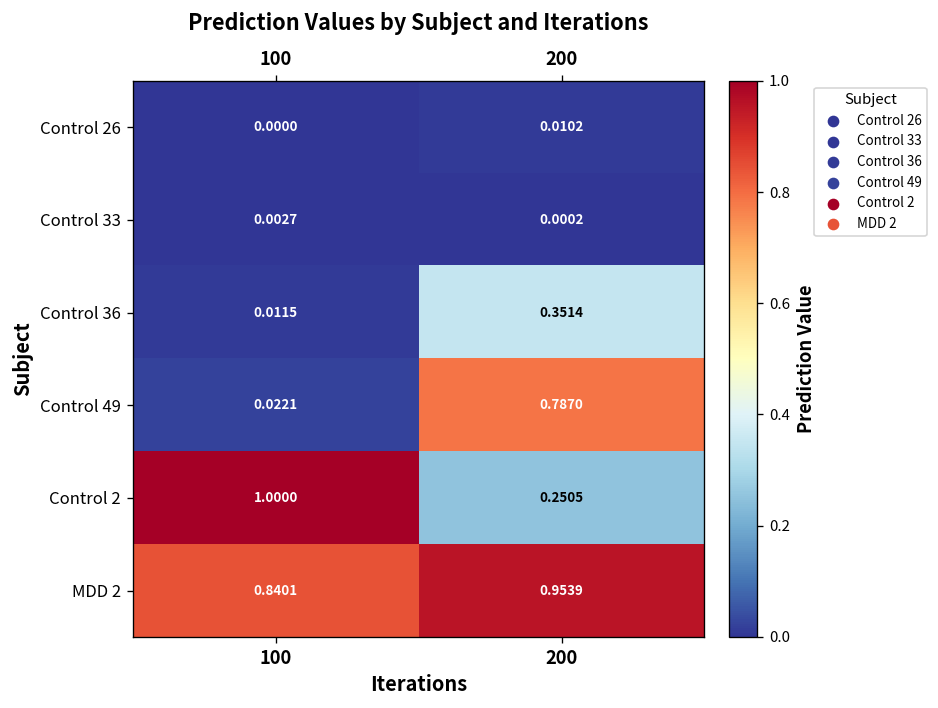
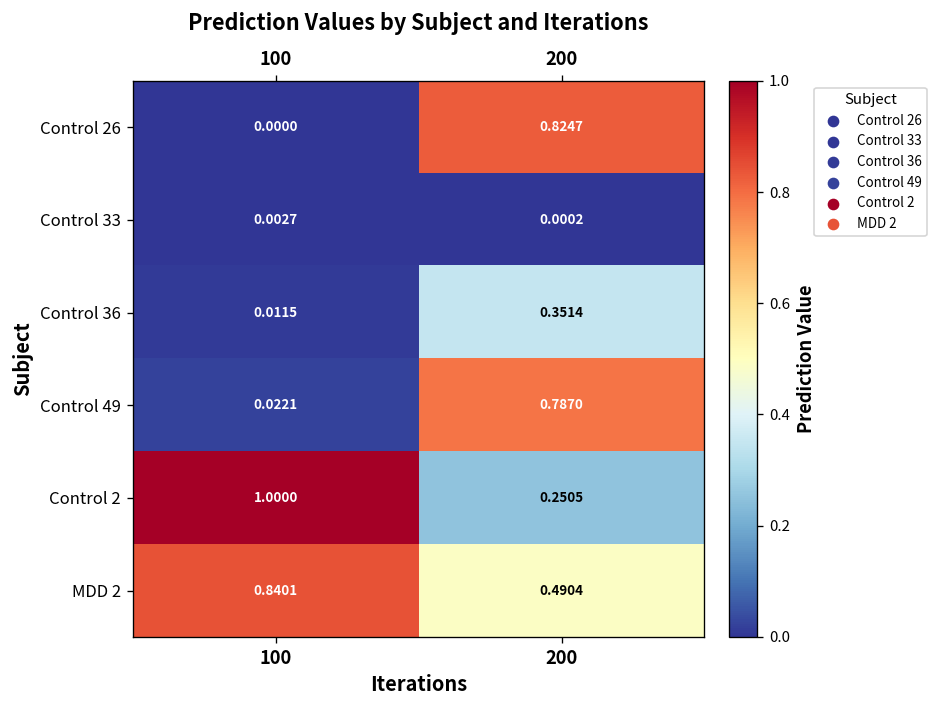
  {
    "Control 26": {
      "100": 0.0000,
-     "200": 0.0102
+     "200": 0.8247
    },
    "Control 33": {
      "100": 0.0027,
      "200": 0.0002
    },
    "Control 36": {
      "100": 0.0115,
      "200": 0.3514
    },
    "Control 49": {
      "100": 0.0221,
      "200": 0.7870
    },
    "Control 2": {
      "100": 1.0000,
      "200": 0.2505
    },
    "MDD 2": {
      "100": 0.8401,
-     "200": 0.9539
+     "200": 0.4904
    }
  }
